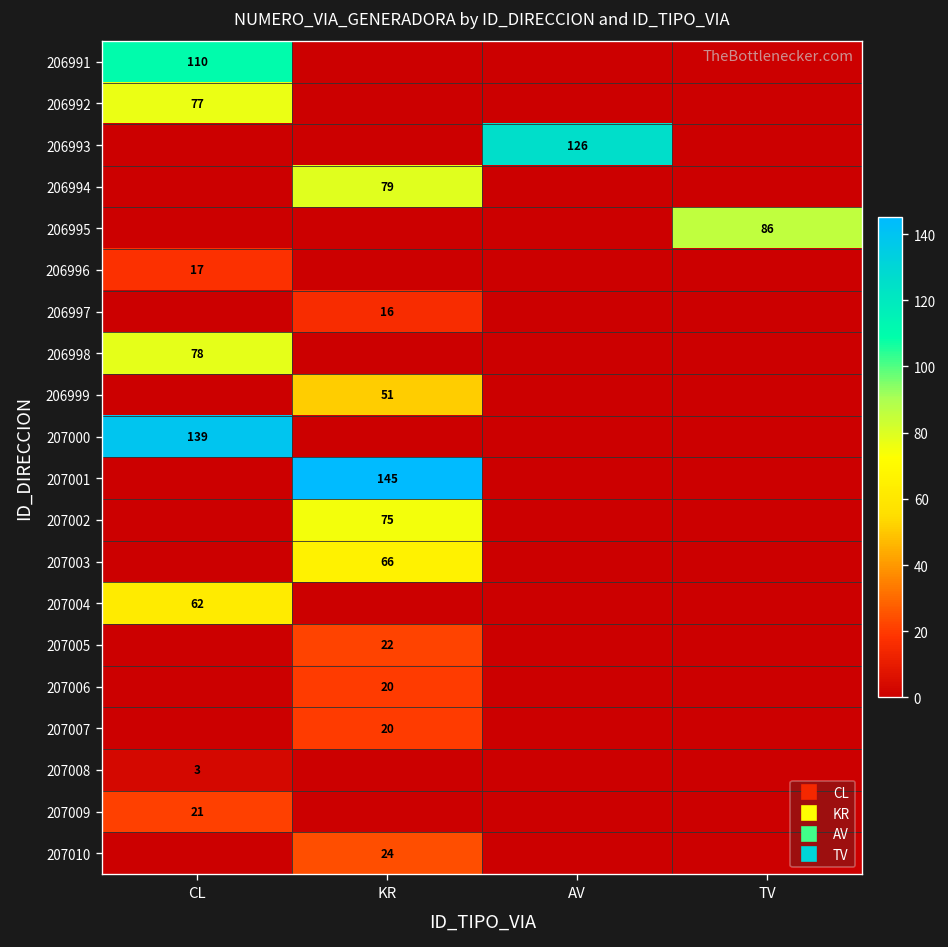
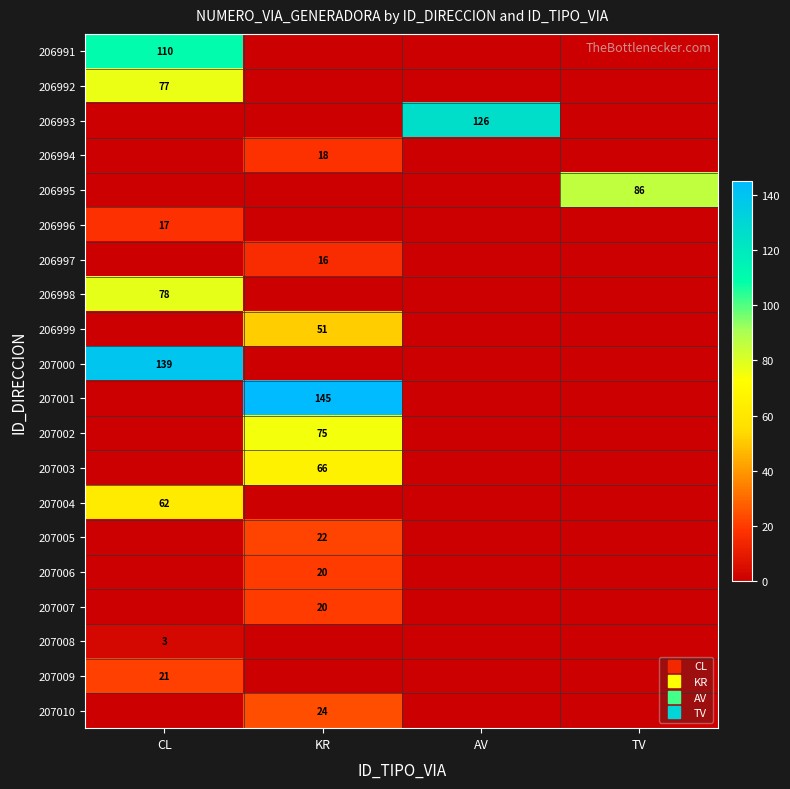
  {
    "206991": {
      "CL": 110
    },
    "206992": {
      "CL": 77
    },
    "206993": {
      "AV": 126
    },
    "206994": {
-     "KR": 79
+     "KR": 18
    },
    "206995": {
      "TV": 86
    },
    "206996": {
      "CL": 17
    },
    "206997": {
      "KR": 16
    },
    "206998": {
      "CL": 78
    },
    "206999": {
      "KR": 51
    },
    "207000": {
      "CL": 139
    },
    "207001": {
      "KR": 145
    },
    "207002": {
      "KR": 75
    },
    "207003": {
      "KR": 66
    },
    "207004": {
      "CL": 62
    },
    "207005": {
      "KR": 22
    },
    "207006": {
      "KR": 20
    },
    "207007": {
      "KR": 20
    },
    "207008": {
      "CL": 3
    },
    "207009": {
      "CL": 21
    },
    "207010": {
      "KR": 24
    }
  }
